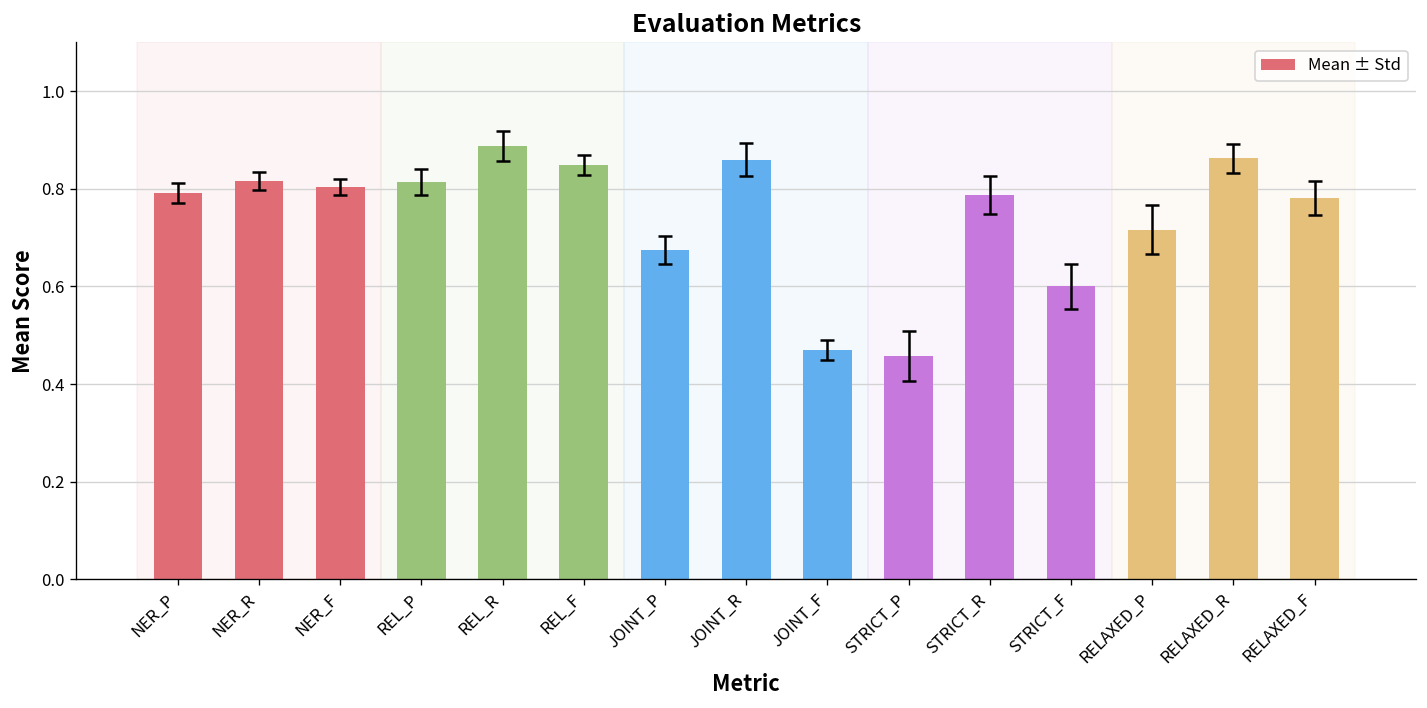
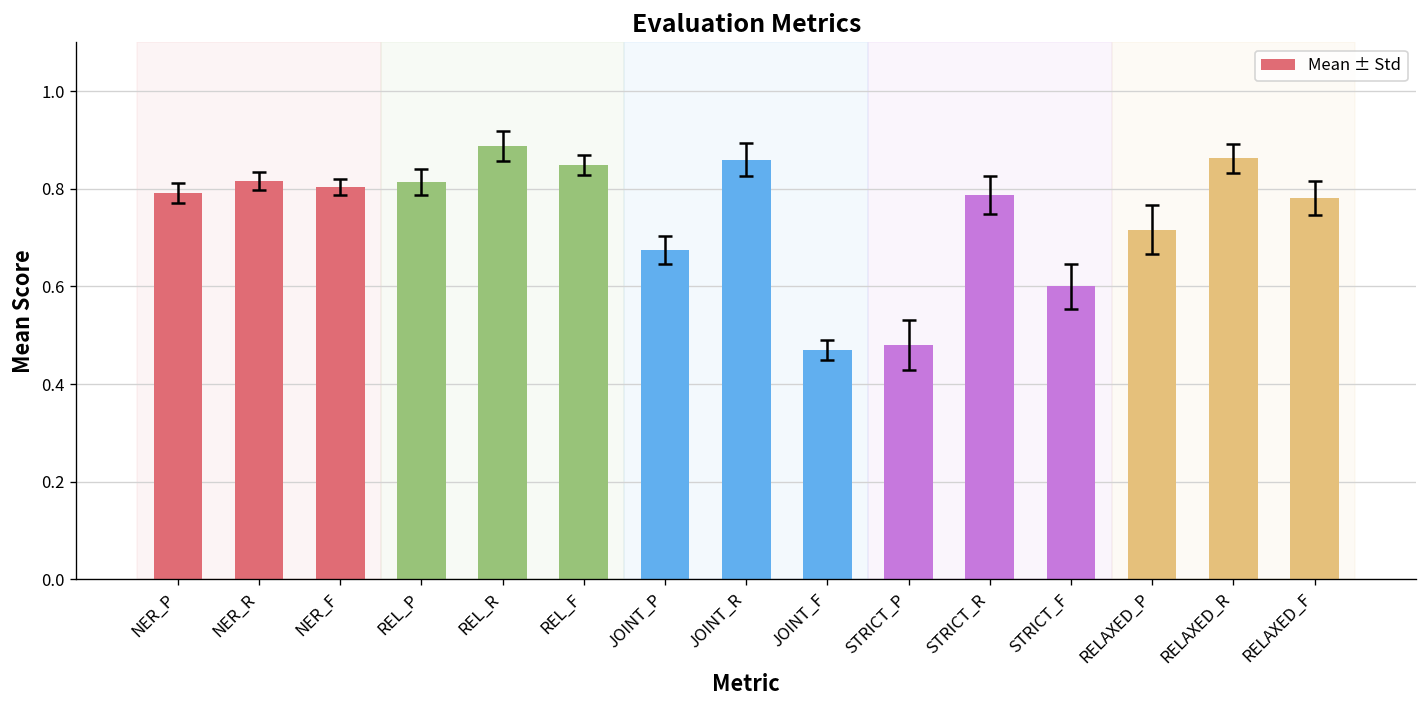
  {
    "Mean ± Std": {
      "NER_P": 0.79,
      "NER_R": 0.82,
      "NER_F": 0.80,
      "REL_P": 0.81,
      "REL_R": 0.89,
      "REL_F": 0.85,
      "JOINT_P": 0.67,
      "JOINT_R": 0.86,
      "JOINT_F": 0.47,
-     "STRICT_P": 0.46,
+     "STRICT_P": 0.48,
      "STRICT_R": 0.79,
      "STRICT_F": 0.60,
      "RELAXED_P": 0.72,
      "RELAXED_R": 0.86,
      "RELAXED_F": 0.78
    }
  }
